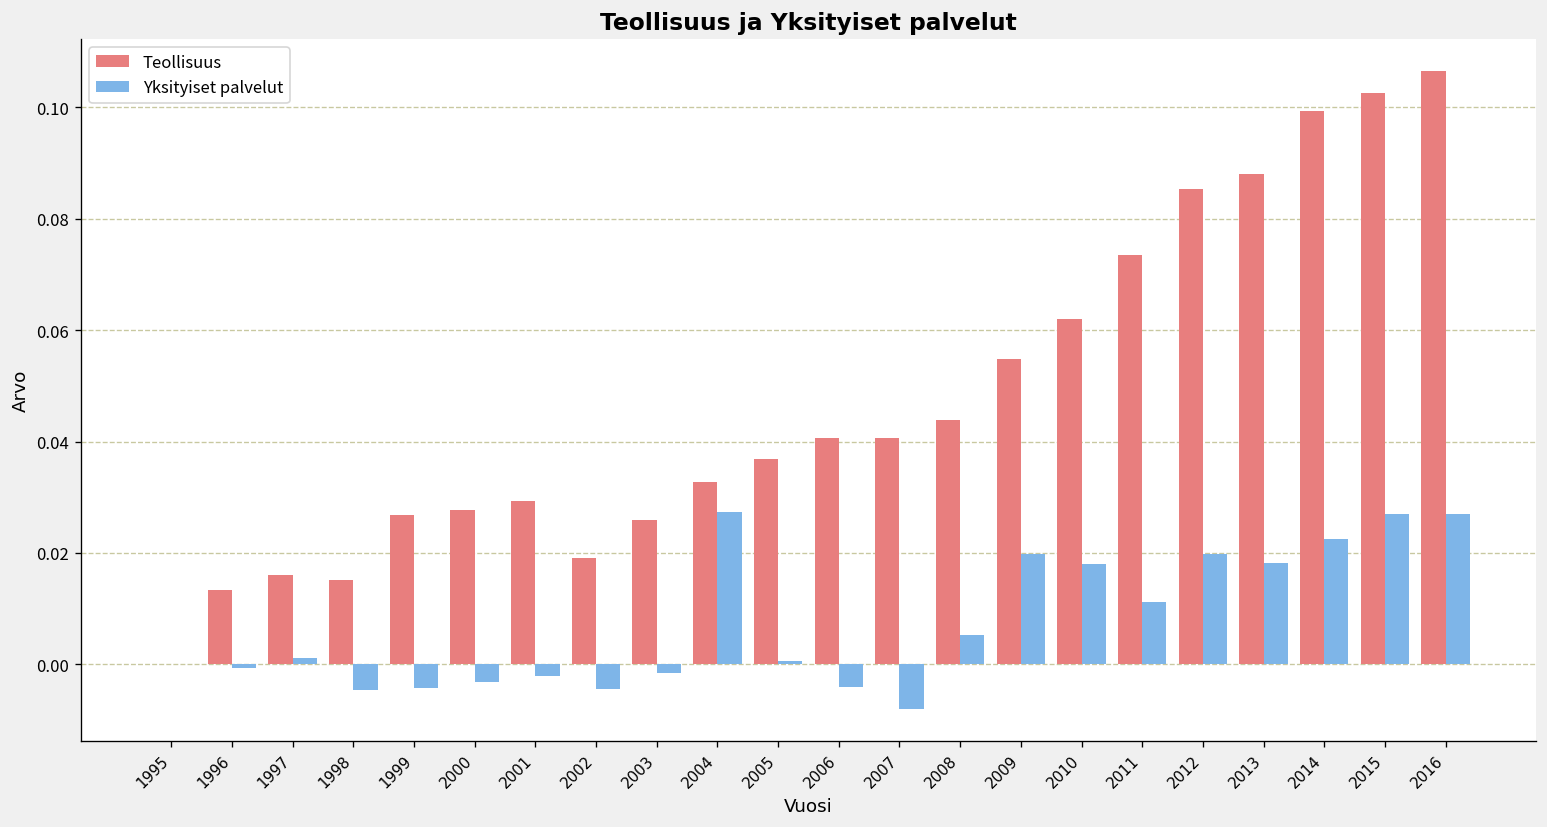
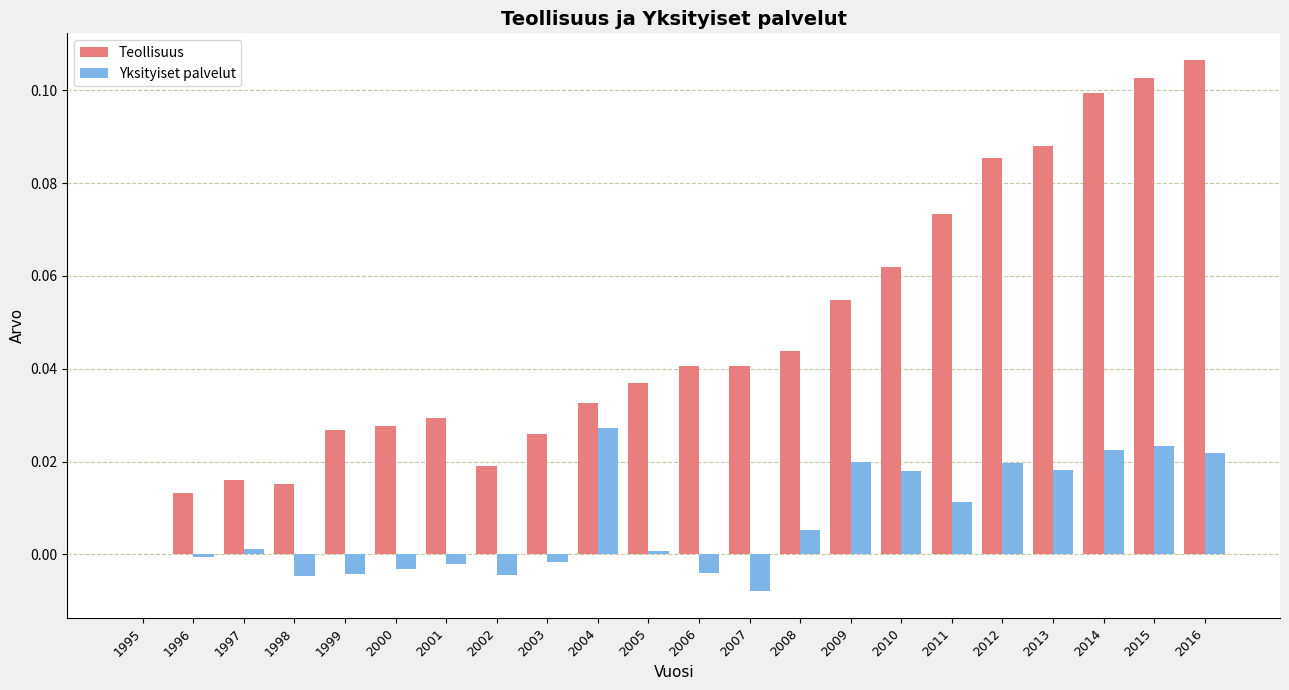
  {
    "Teollisuus": {
      "1995": 0.000,
      "1996": 0.013,
      "1997": 0.016,
      "1998": 0.015,
      "1999": 0.027,
      "2000": 0.028,
      "2001": 0.029,
      "2002": 0.019,
      "2003": 0.026,
      "2004": 0.033,
      "2005": 0.037,
      "2006": 0.041,
      "2007": 0.041,
      "2008": 0.044,
      "2009": 0.055,
      "2010": 0.062,
      "2011": 0.073,
      "2012": 0.085,
      "2013": 0.088,
      "2014": 0.099,
      "2015": 0.103,
      "2016": 0.107
    },
    "Yksityiset palvelut": {
      "1995": 0.000,
      "1996": -0.001,
      "1997": 0.001,
      "1998": -0.005,
      "1999": -0.004,
      "2000": -0.003,
      "2001": -0.002,
      "2002": -0.004,
      "2003": -0.002,
      "2004": 0.027,
      "2005": 0.001,
      "2006": -0.004,
      "2007": -0.008,
      "2008": 0.005,
      "2009": 0.020,
      "2010": 0.018,
      "2011": 0.011,
      "2012": 0.020,
      "2013": 0.018,
      "2014": 0.022,
-     "2015": 0.027,
-     "2016": 0.027
+     "2015": 0.023,
+     "2016": 0.022
    }
  }
